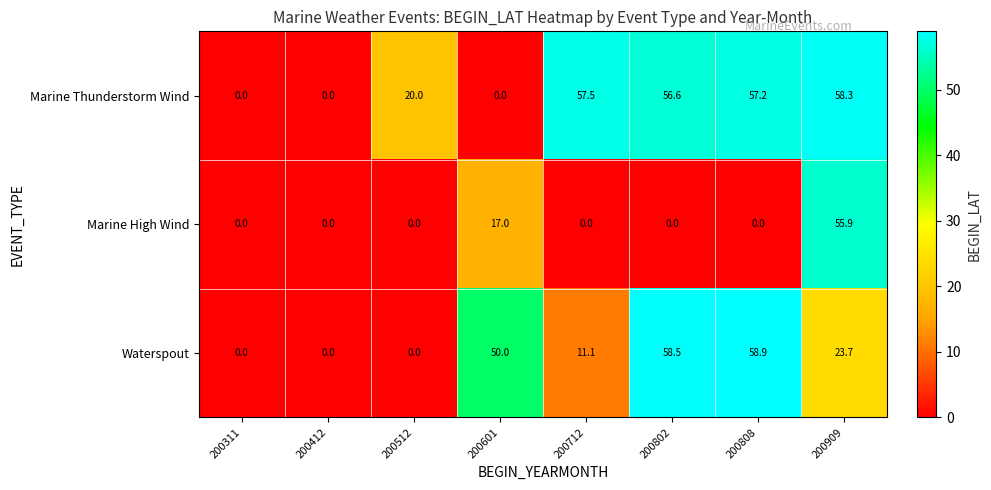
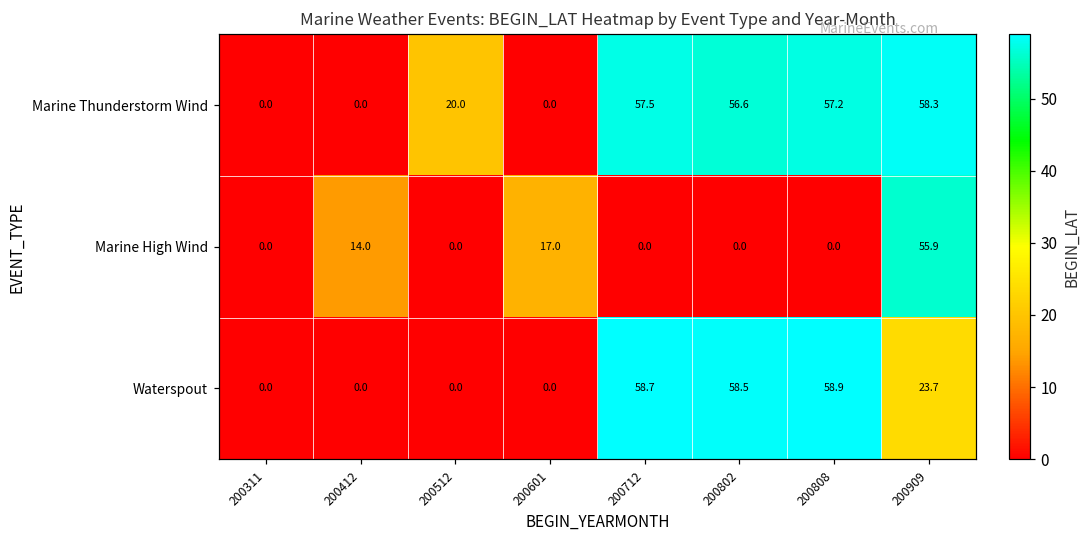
  {
    "Marine Thunderstorm Wind": {
      "200311": 0.0,
      "200412": 0.0,
      "200512": 20.0,
      "200601": 0.0,
      "200712": 57.5,
      "200802": 56.6,
      "200808": 57.2,
      "200909": 58.3
    },
    "Marine High Wind": {
      "200311": 0.0,
-     "200412": 0.0,
+     "200412": 14.0,
      "200512": 0.0,
      "200601": 17.0,
      "200712": 0.0,
      "200802": 0.0,
      "200808": 0.0,
      "200909": 55.9
    },
    "Waterspout": {
      "200311": 0.0,
      "200412": 0.0,
      "200512": 0.0,
-     "200601": 50.0,
-     "200712": 11.1,
+     "200601": 0.0,
+     "200712": 58.7,
      "200802": 58.5,
      "200808": 58.9,
      "200909": 23.7
    }
  }
